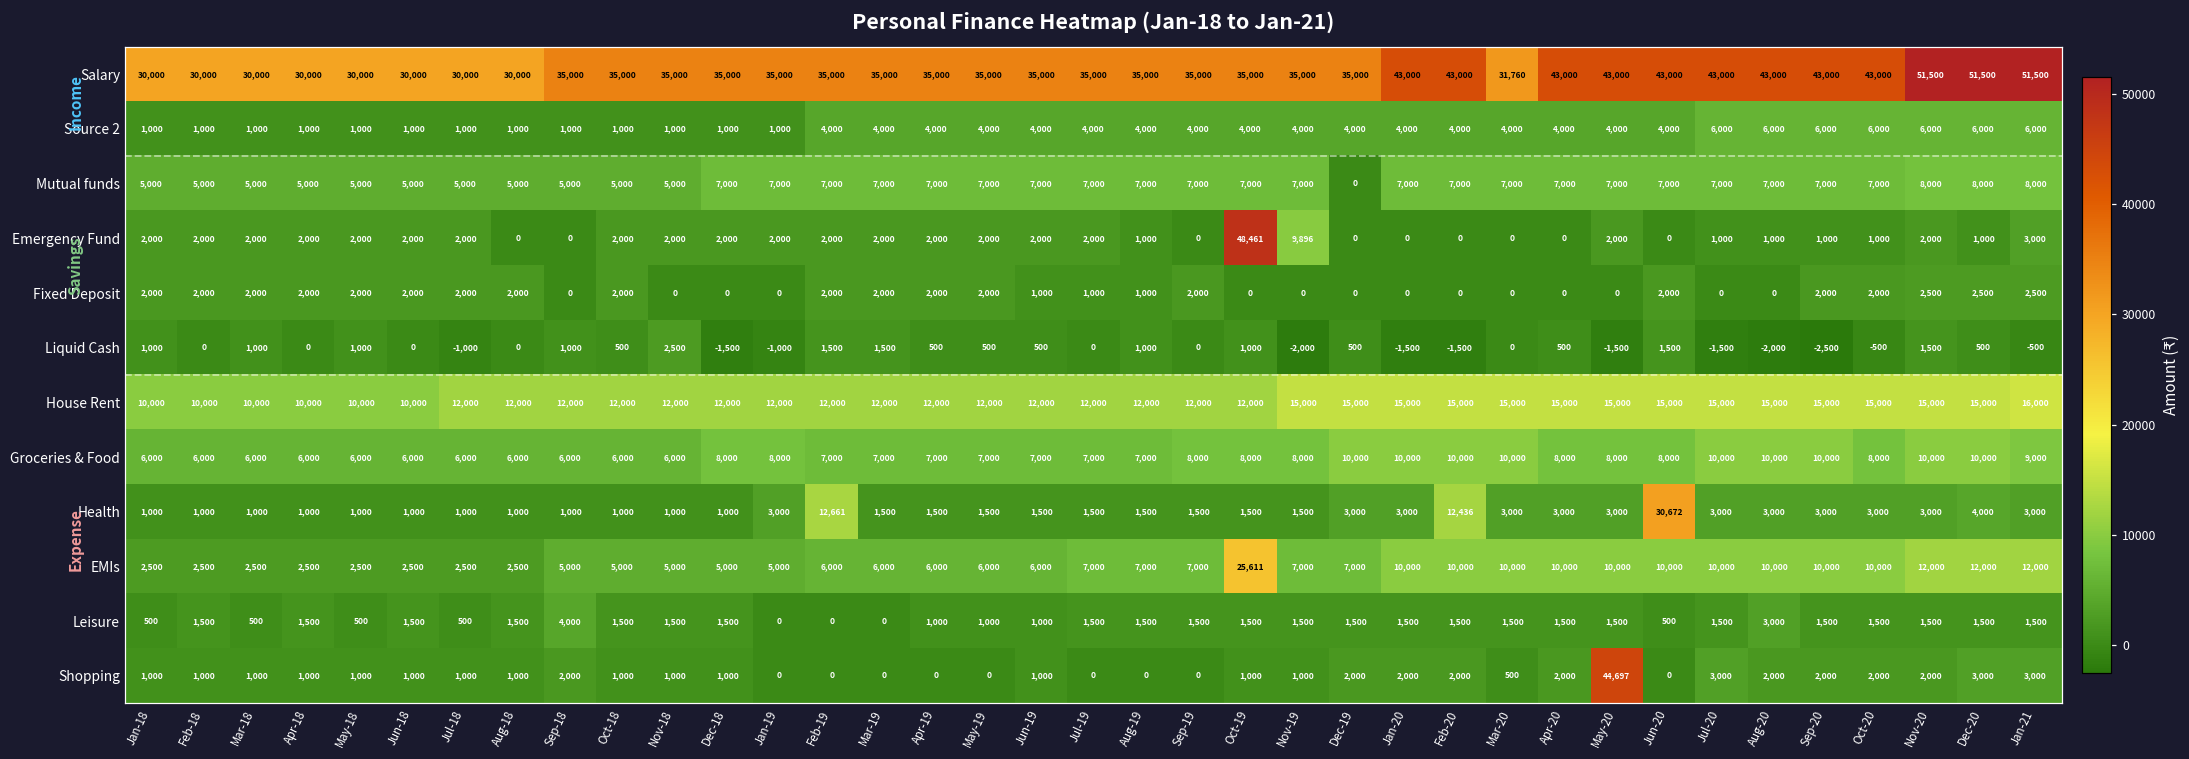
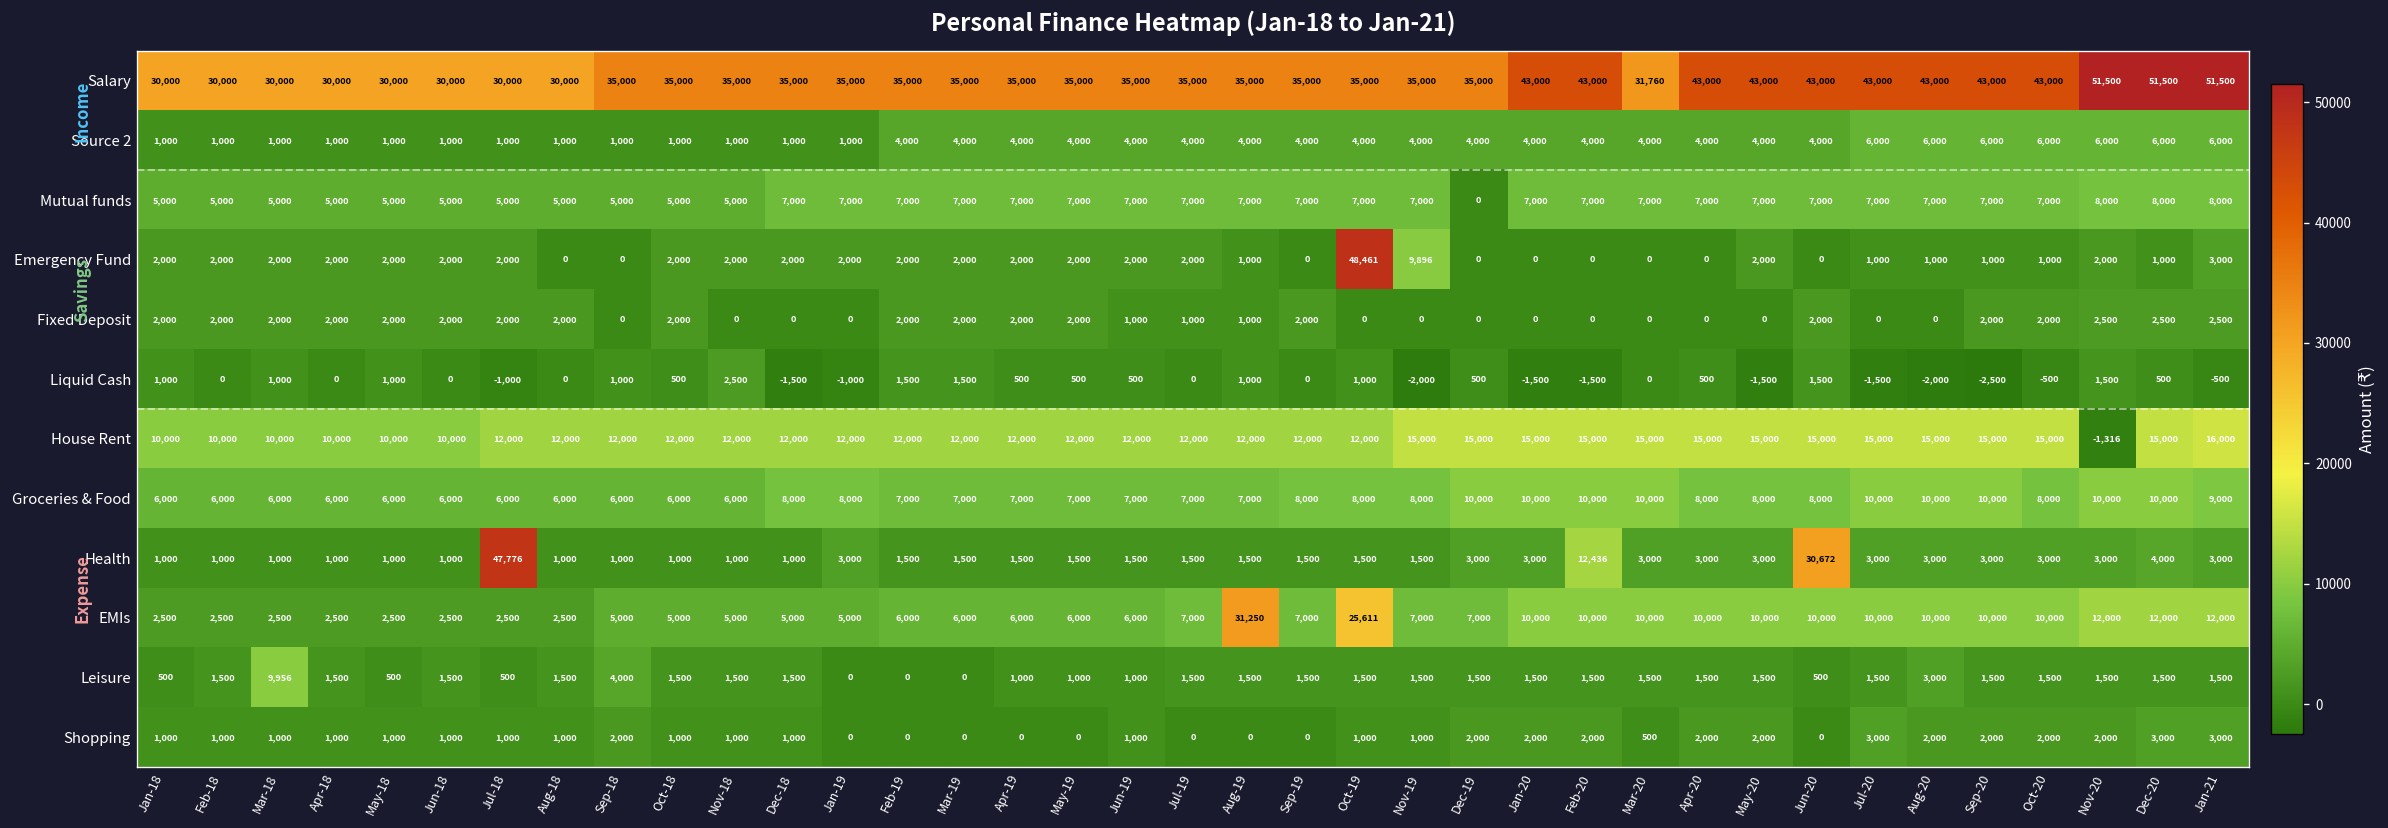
  {
    "House Rent": {
      "Jan-18": "10,000",
      "Feb-18": "10,000",
      "Mar-18": "10,000",
      "Apr-18": "10,000",
      "May-18": "10,000",
      "Jun-18": "10,000",
      "Jul-18": "12,000",
      "Aug-18": "12,000",
      "Sep-18": "12,000",
      "Oct-18": "12,000",
      "Nov-18": "12,000",
      "Dec-18": "12,000",
      "Jan-19": "12,000",
      "Feb-19": "12,000",
      "Mar-19": "12,000",
      "Apr-19": "12,000",
      "May-19": "12,000",
      "Jun-19": "12,000",
      "Jul-19": "12,000",
      "Aug-19": "12,000",
      "Sep-19": "12,000",
      "Oct-19": "12,000",
      "Nov-19": "15,000",
      "Dec-19": "15,000",
      "Jan-20": "15,000",
      "Feb-20": "15,000",
      "Mar-20": "15,000",
      "Apr-20": "15,000",
      "May-20": "15,000",
      "Jun-20": "15,000",
      "Jul-20": "15,000",
      "Aug-20": "15,000",
      "Sep-20": "15,000",
      "Oct-20": "15,000",
-     "Nov-20": "15,000",
+     "Nov-20": "-1,316",
      "Dec-20": "15,000",
      "Jan-21": "16,000"
    },
    "Health": {
      "Jan-18": "1,000",
      "Feb-18": "1,000",
      "Mar-18": "1,000",
      "Apr-18": "1,000",
      "May-18": "1,000",
      "Jun-18": "1,000",
-     "Jul-18": "1,000",
+     "Jul-18": "47,776",
      "Aug-18": "1,000",
      "Sep-18": "1,000",
      "Oct-18": "1,000",
      "Nov-18": "1,000",
      "Dec-18": "1,000",
      "Jan-19": "3,000",
-     "Feb-19": "12,661",
+     "Feb-19": "1,500",
      "Mar-19": "1,500",
      "Apr-19": "1,500",
      "May-19": "1,500",
      "Jun-19": "1,500",
      "Jul-19": "1,500",
      "Aug-19": "1,500",
      "Sep-19": "1,500",
      "Oct-19": "1,500",
      "Nov-19": "1,500",
      "Dec-19": "3,000",
      "Jan-20": "3,000",
      "Feb-20": "12,436",
      "Mar-20": "3,000",
      "Apr-20": "3,000",
      "May-20": "3,000",
      "Jun-20": "30,672",
      "Jul-20": "3,000",
      "Aug-20": "3,000",
      "Sep-20": "3,000",
      "Oct-20": "3,000",
      "Nov-20": "3,000",
      "Dec-20": "4,000",
      "Jan-21": "3,000"
    },
    "EMIs": {
      "Jan-18": "2,500",
      "Feb-18": "2,500",
      "Mar-18": "2,500",
      "Apr-18": "2,500",
      "May-18": "2,500",
      "Jun-18": "2,500",
      "Jul-18": "2,500",
      "Aug-18": "2,500",
      "Sep-18": "5,000",
      "Oct-18": "5,000",
      "Nov-18": "5,000",
      "Dec-18": "5,000",
      "Jan-19": "5,000",
      "Feb-19": "6,000",
      "Mar-19": "6,000",
      "Apr-19": "6,000",
      "May-19": "6,000",
      "Jun-19": "6,000",
      "Jul-19": "7,000",
-     "Aug-19": "7,000",
+     "Aug-19": "31,250",
      "Sep-19": "7,000",
      "Oct-19": "25,611",
      "Nov-19": "7,000",
      "Dec-19": "7,000",
      "Jan-20": "10,000",
      "Feb-20": "10,000",
      "Mar-20": "10,000",
      "Apr-20": "10,000",
      "May-20": "10,000",
      "Jun-20": "10,000",
      "Jul-20": "10,000",
      "Aug-20": "10,000",
      "Sep-20": "10,000",
      "Oct-20": "10,000",
      "Nov-20": "12,000",
      "Dec-20": "12,000",
      "Jan-21": "12,000"
    },
    "Leisure": {
      "Jan-18": "500",
      "Feb-18": "1,500",
-     "Mar-18": "500",
+     "Mar-18": "9,956",
      "Apr-18": "1,500",
      "May-18": "500",
      "Jun-18": "1,500",
      "Jul-18": "500",
      "Aug-18": "1,500",
      "Sep-18": "4,000",
      "Oct-18": "1,500",
      "Nov-18": "1,500",
      "Dec-18": "1,500",
      "Jan-19": "0",
      "Feb-19": "0",
      "Mar-19": "0",
      "Apr-19": "1,000",
      "May-19": "1,000",
      "Jun-19": "1,000",
      "Jul-19": "1,500",
      "Aug-19": "1,500",
      "Sep-19": "1,500",
      "Oct-19": "1,500",
      "Nov-19": "1,500",
      "Dec-19": "1,500",
      "Jan-20": "1,500",
      "Feb-20": "1,500",
      "Mar-20": "1,500",
      "Apr-20": "1,500",
      "May-20": "1,500",
      "Jun-20": "500",
      "Jul-20": "1,500",
      "Aug-20": "3,000",
      "Sep-20": "1,500",
      "Oct-20": "1,500",
      "Nov-20": "1,500",
      "Dec-20": "1,500",
      "Jan-21": "1,500"
    },
    "Shopping": {
      "Jan-18": "1,000",
      "Feb-18": "1,000",
      "Mar-18": "1,000",
      "Apr-18": "1,000",
      "May-18": "1,000",
      "Jun-18": "1,000",
      "Jul-18": "1,000",
      "Aug-18": "1,000",
      "Sep-18": "2,000",
      "Oct-18": "1,000",
      "Nov-18": "1,000",
      "Dec-18": "1,000",
      "Jan-19": "0",
      "Feb-19": "0",
      "Mar-19": "0",
      "Apr-19": "0",
      "May-19": "0",
      "Jun-19": "1,000",
      "Jul-19": "0",
      "Aug-19": "0",
      "Sep-19": "0",
      "Oct-19": "1,000",
      "Nov-19": "1,000",
      "Dec-19": "2,000",
      "Jan-20": "2,000",
      "Feb-20": "2,000",
      "Mar-20": "500",
      "Apr-20": "2,000",
-     "May-20": "44,697",
+     "May-20": "2,000",
      "Jun-20": "0",
      "Jul-20": "3,000",
      "Aug-20": "2,000",
      "Sep-20": "2,000",
      "Oct-20": "2,000",
      "Nov-20": "2,000",
      "Dec-20": "3,000",
      "Jan-21": "3,000"
    }
  }
